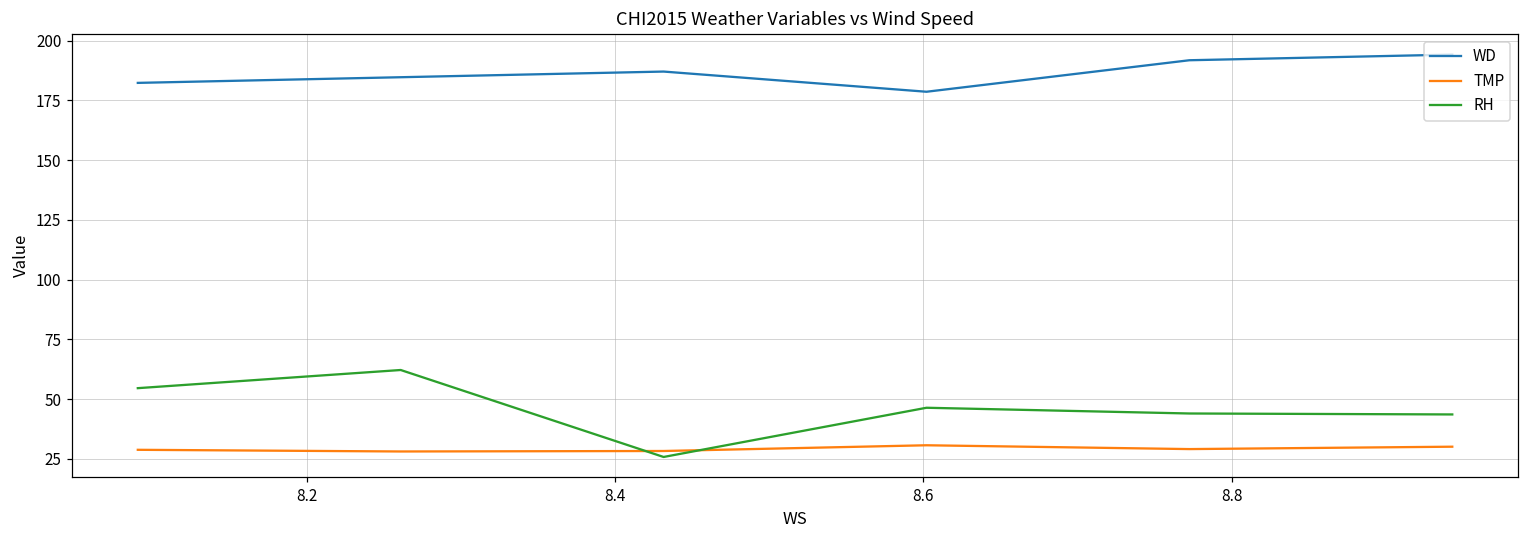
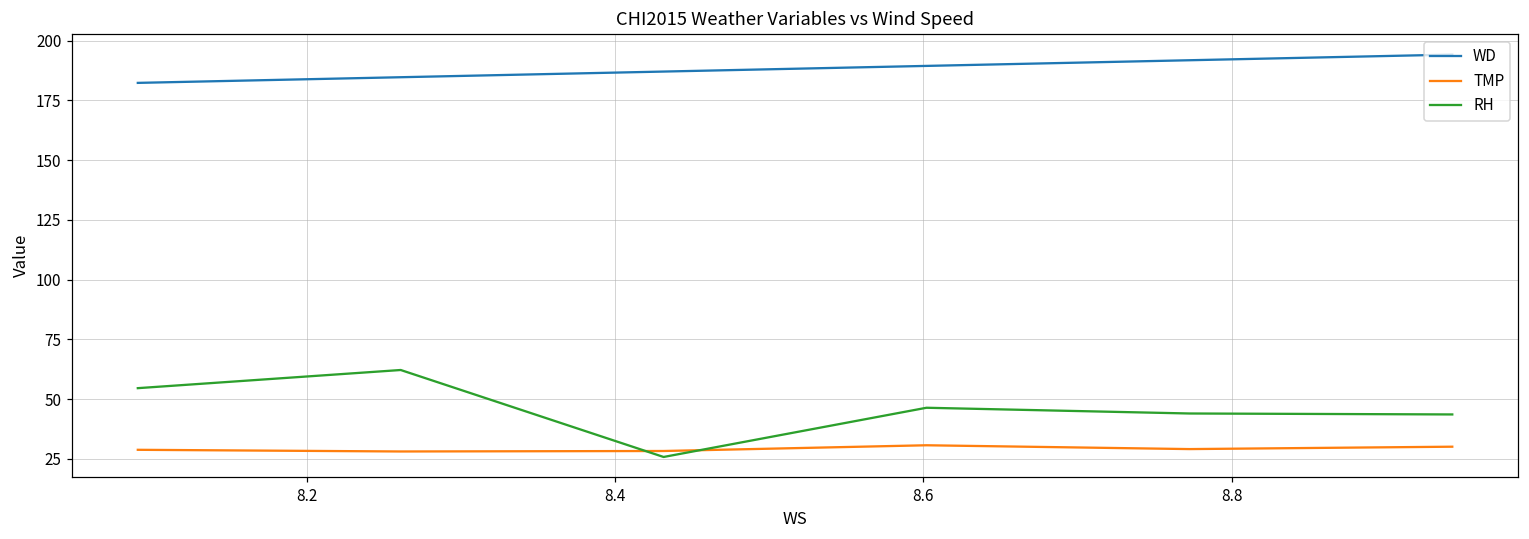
  {
    "WD": {
-     "8.6": 179
+     "8.6": 189
    },
    "TMP": {
      "8.6": 31
    },
    "RH": {
      "8.6": 46
    }
  }
